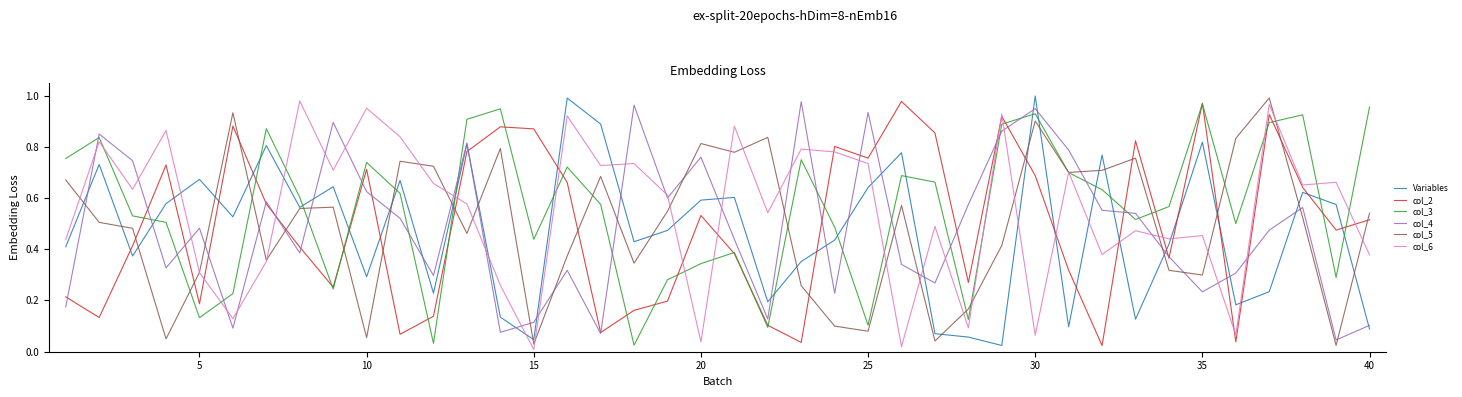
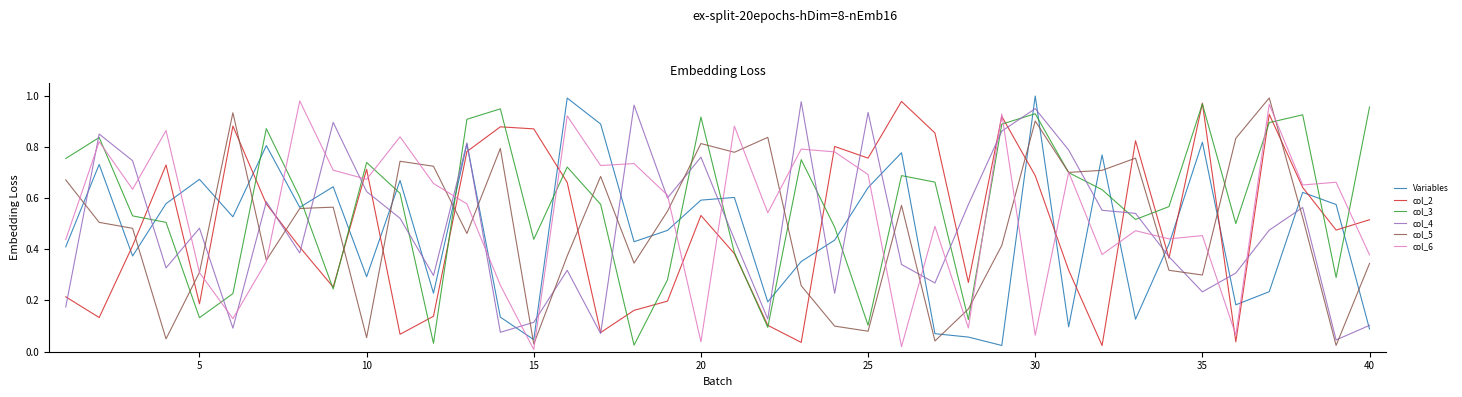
  {
    "Variables": {
      "5": 0.67,
      "10": 0.29,
      "15": 0.05,
      "20": 0.59,
      "25": 0.64,
      "30": 1.00,
      "35": 0.82,
      "40": 0.09
    },
    "col_2": {
      "5": 0.19,
      "10": 0.71,
      "15": 0.87,
      "20": 0.53,
      "25": 0.76,
      "30": 0.69,
      "40": 0.52
    },
    "col_3": {
      "5": 0.13,
      "10": 0.74,
      "15": 0.44,
-     "20": 0.34,
+     "20": 0.92,
      "25": 0.10,
      "30": 0.93,
      "40": 0.96
    },
    "col_4": {
      "5": 0.48,
      "10": 0.63,
      "15": 0.11,
      "20": 0.76,
      "25": 0.93,
      "30": 0.95,
      "35": 0.23,
      "40": 0.10
    },
    "col_5": {
      "10": 0.06,
      "15": 0.03,
      "20": 0.81,
      "25": 0.08,
      "30": 0.90,
      "35": 0.30,
-     "40": 0.54
+     "40": 0.34
    },
    "col_6": {
-     "10": 0.95,
+     "10": 0.67,
      "15": 0.01,
      "20": 0.04,
-     "25": 0.73,
+     "25": 0.69,
      "30": 0.06,
      "35": 0.45,
      "40": 0.38
    }
  }
